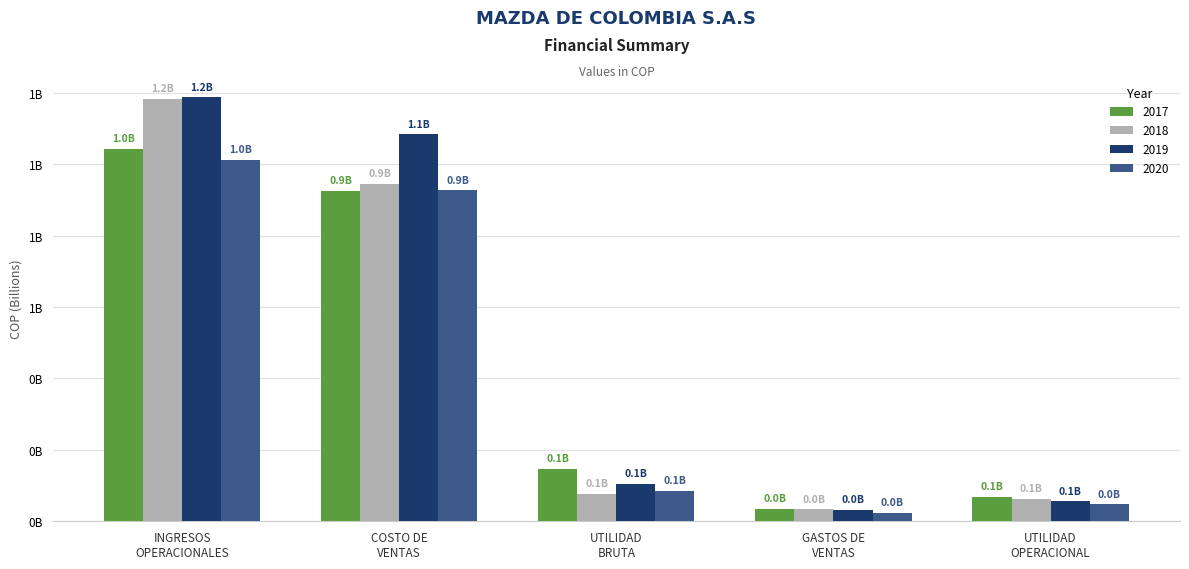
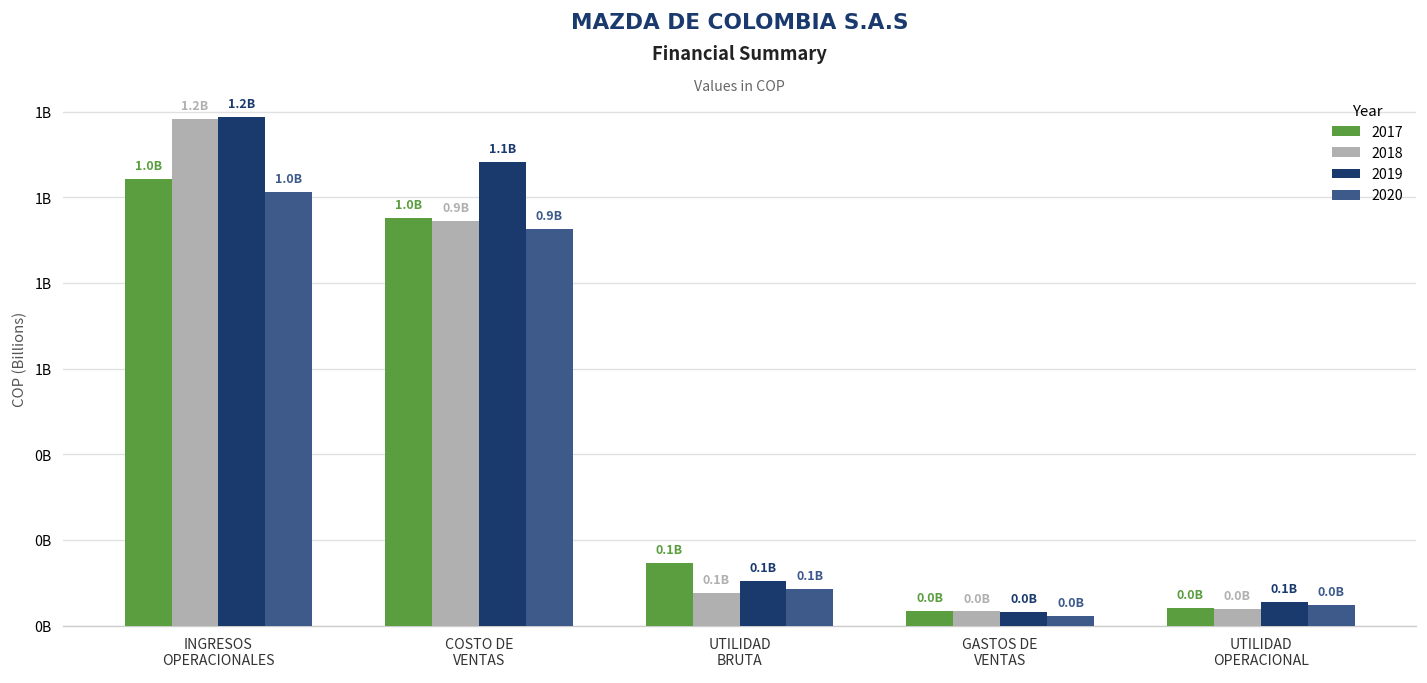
  {
    "2017": {
      "INGRESOS OPERACIONALES": "1.0B",
-     "COSTO DE VENTAS": "0.9B",
+     "COSTO DE VENTAS": "1.0B",
      "UTILIDAD BRUTA": "0.1B",
      "GASTOS DE VENTAS": "0.0B",
-     "UTILIDAD OPERACIONAL": "0.1B"
+     "UTILIDAD OPERACIONAL": "0.0B"
    },
    "2018": {
      "INGRESOS OPERACIONALES": "1.2B",
      "COSTO DE VENTAS": "0.9B",
      "UTILIDAD BRUTA": "0.1B",
      "GASTOS DE VENTAS": "0.0B",
-     "UTILIDAD OPERACIONAL": "0.1B"
+     "UTILIDAD OPERACIONAL": "0.0B"
    }
  }
